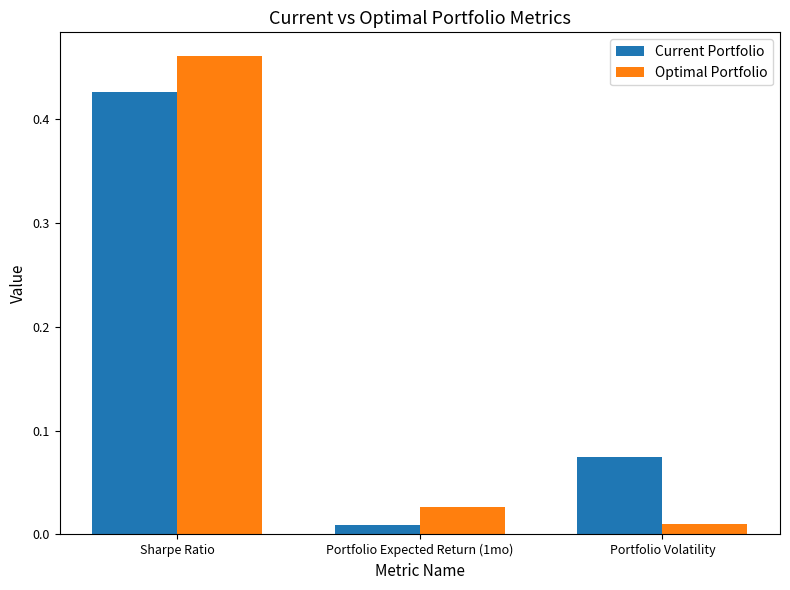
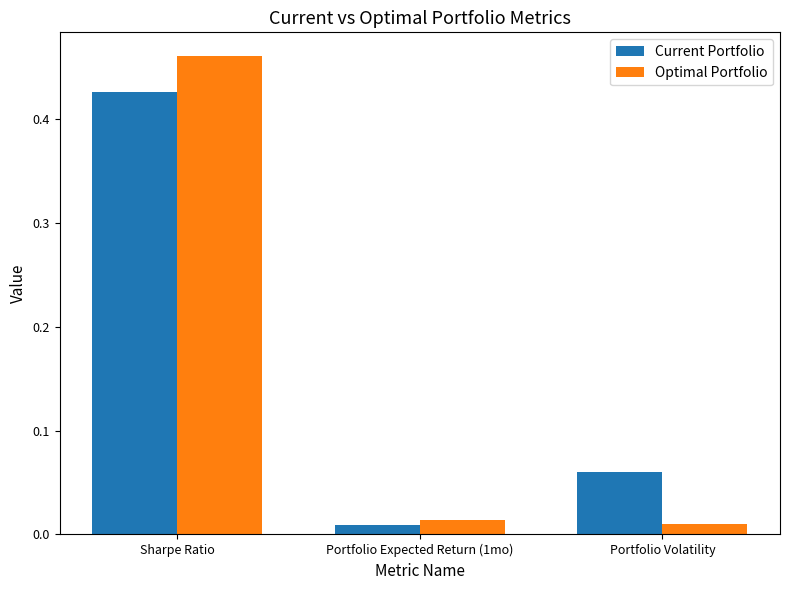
  {
    "Current Portfolio": {
      "Sharpe Ratio": 0.426,
      "Portfolio Expected Return (1mo)": 0.009,
-     "Portfolio Volatility": 0.075
+     "Portfolio Volatility": 0.060
    },
    "Optimal Portfolio": {
      "Sharpe Ratio": 0.461,
-     "Portfolio Expected Return (1mo)": 0.027,
+     "Portfolio Expected Return (1mo)": 0.014,
      "Portfolio Volatility": 0.010
    }
  }
